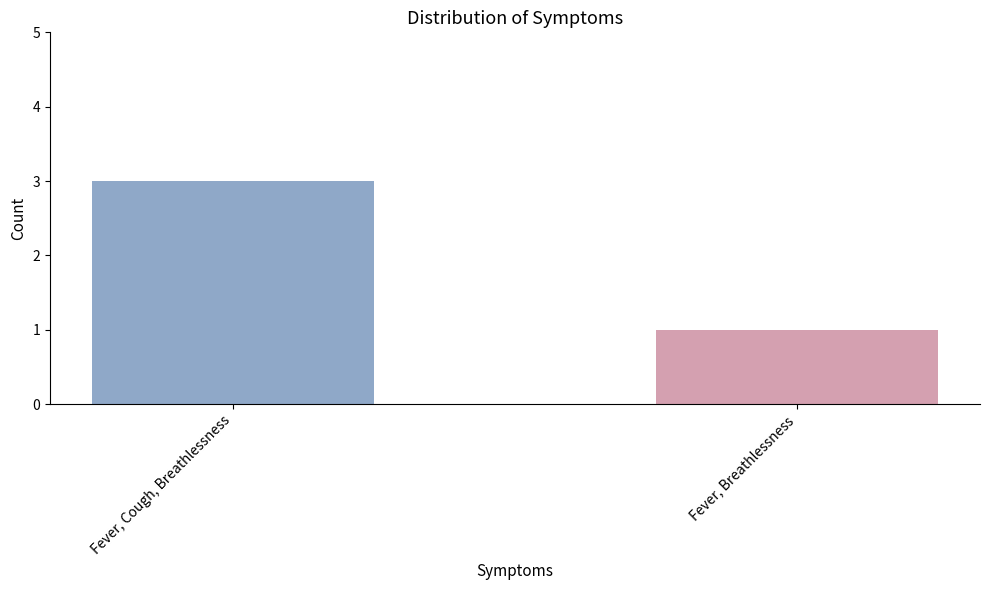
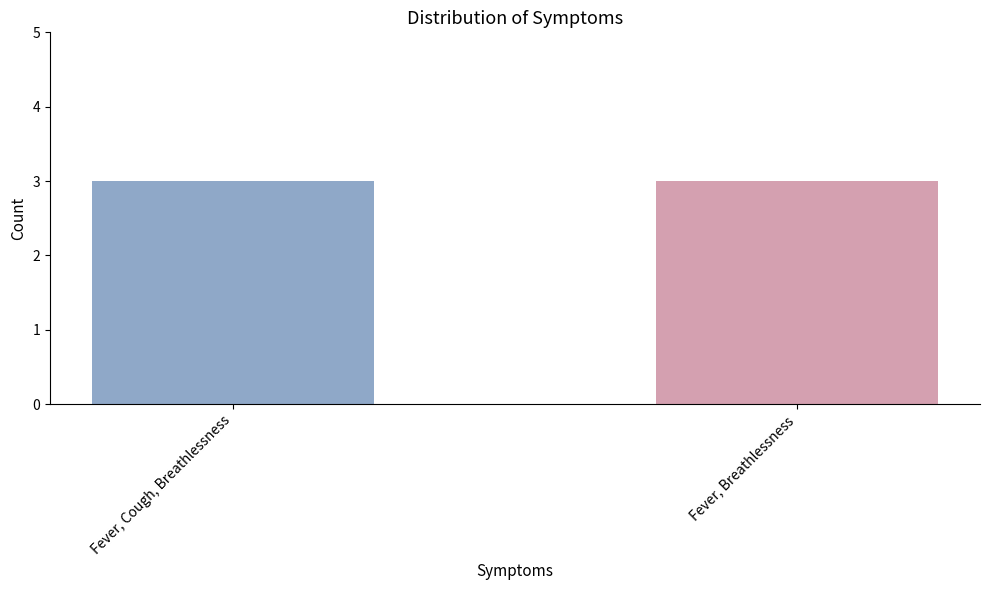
  {
    "Fever, Cough, Breathlessness": 3,
-   "Fever, Breathlessness": 1
+   "Fever, Breathlessness": 3
  }
